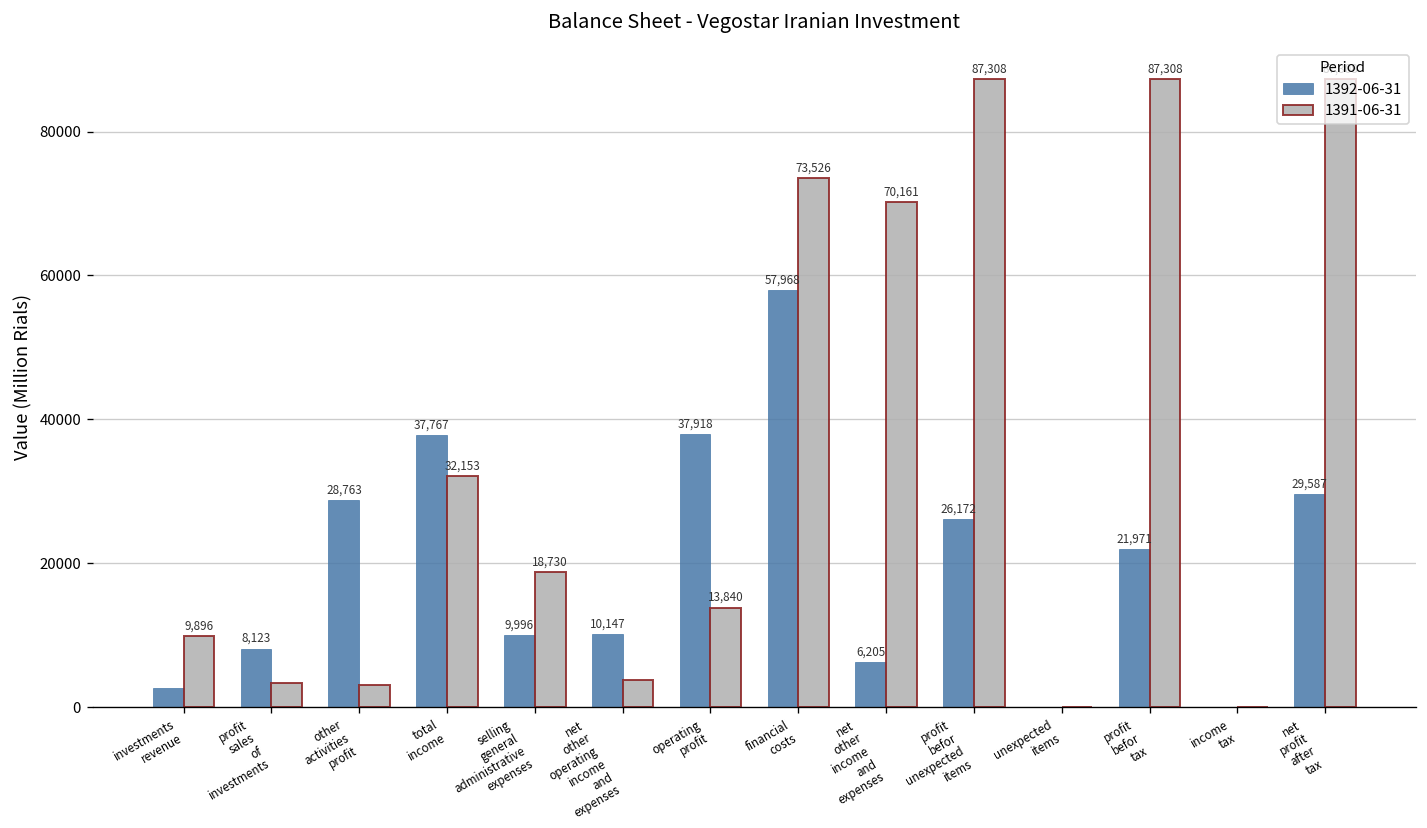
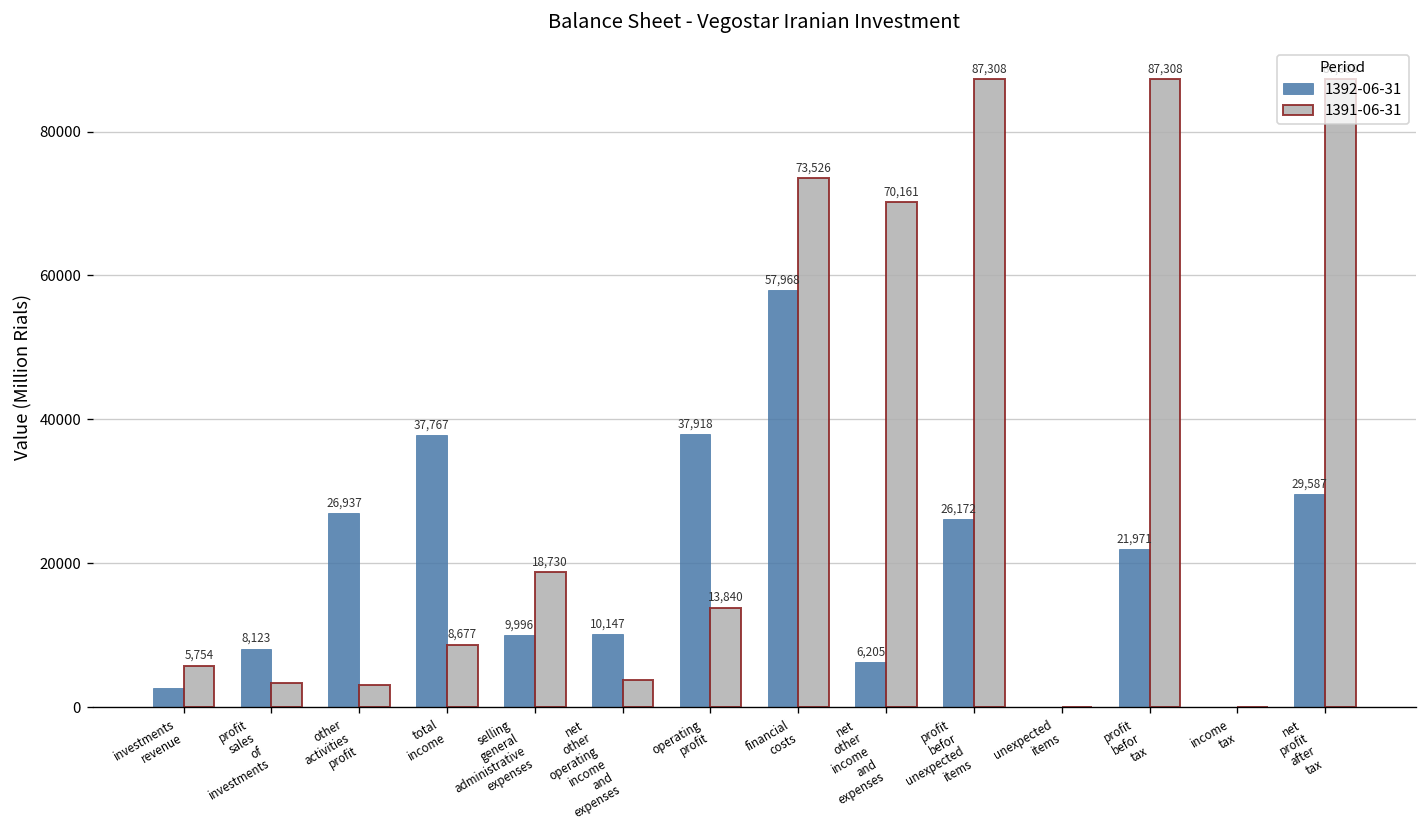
  {
    "1392-06-31": {
      "profit sales of investments": "8,123",
-     "other activities profit": "28,763",
+     "other activities profit": "26,937",
      "total income": "37,767",
      "selling general administrative expenses": "9,996",
      "net other operating income and expenses": "10,147",
      "operating profit": "37,918",
      "financial costs": "57,968",
      "net other income and expenses": "6,205",
      "profit befor unexpected items": "26,172",
      "profit befor tax": "21,971",
      "net profit after tax": "29,587"
    },
    "1391-06-31": {
-     "investments revenue": "9,896",
-     "total income": "32,153",
+     "investments revenue": "5,754",
+     "total income": "8,677",
      "selling general administrative expenses": "18,730",
      "operating profit": "13,840",
      "financial costs": "73,526",
      "net other income and expenses": "70,161",
      "profit befor unexpected items": "87,308",
      "profit befor tax": "87,308"
    }
  }
